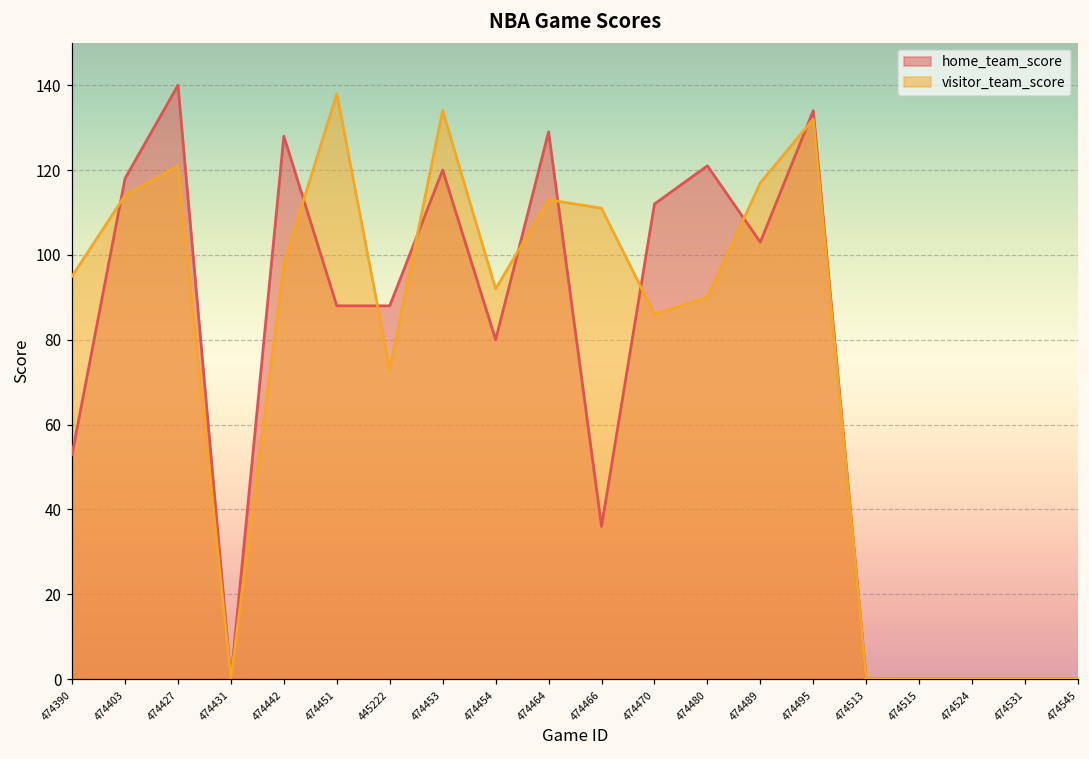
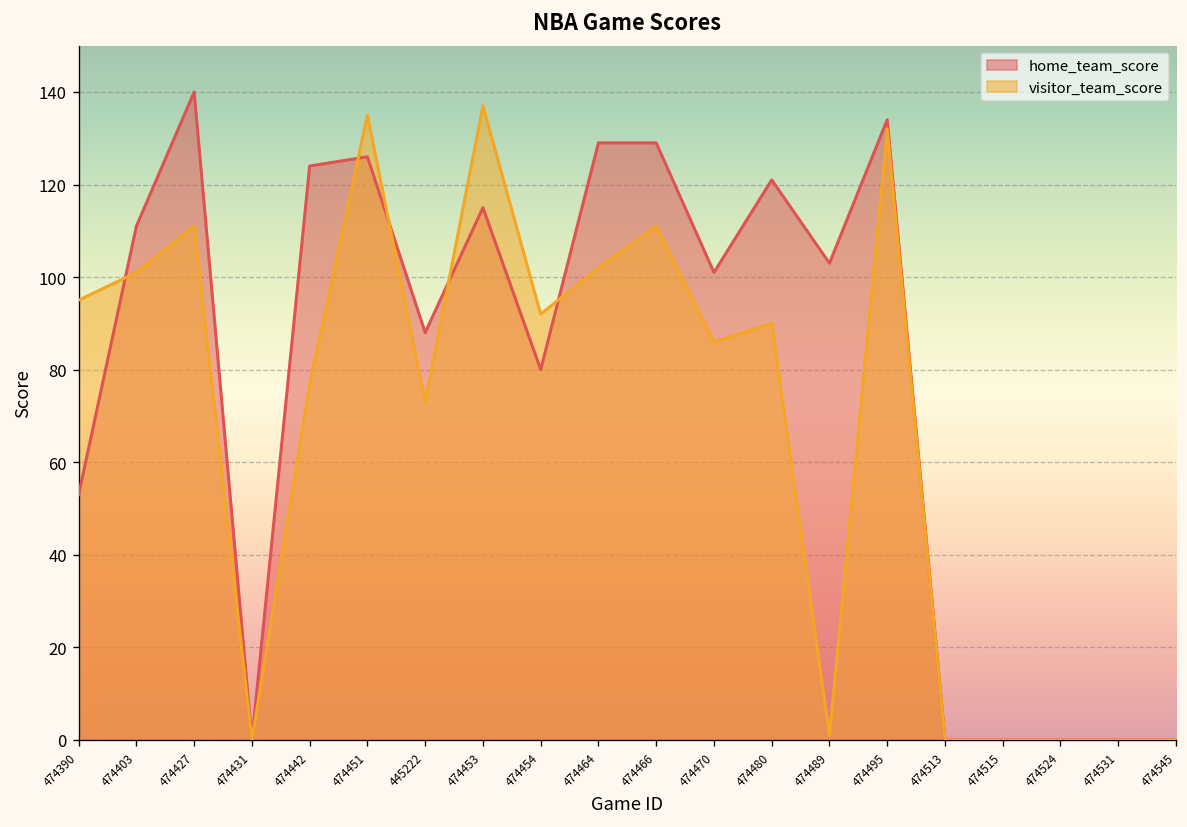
  {
    "home_team_score": {
      "474390": 53,
-     "474403": 118,
+     "474403": 111,
      "474427": 140,
-     "474442": 128,
-     "474451": 88,
+     "474442": 124,
+     "474451": 126,
      "445222": 88,
-     "474453": 120,
+     "474453": 115,
      "474454": 80,
      "474464": 129,
-     "474466": 36,
-     "474470": 112,
+     "474466": 129,
+     "474470": 101,
      "474480": 121,
      "474489": 103,
      "474495": 134
    },
    "visitor_team_score": {
      "474390": 95,
-     "474403": 114,
-     "474427": 121,
-     "474442": 98,
-     "474451": 138,
+     "474403": 101,
+     "474427": 111,
+     "474442": 77,
+     "474451": 135,
      "445222": 73,
-     "474453": 134,
+     "474453": 137,
      "474454": 92,
-     "474464": 113,
+     "474464": 102,
      "474466": 111,
      "474470": 86,
      "474480": 90,
-     "474489": 117,
+     "474489": 1,
      "474495": 132
    }
  }
